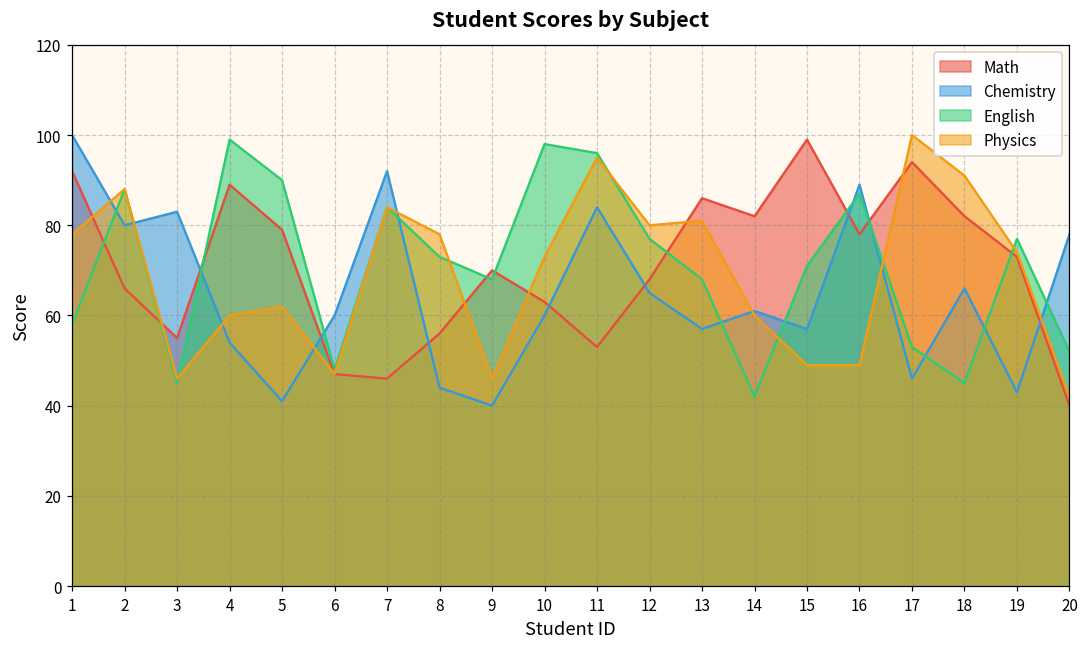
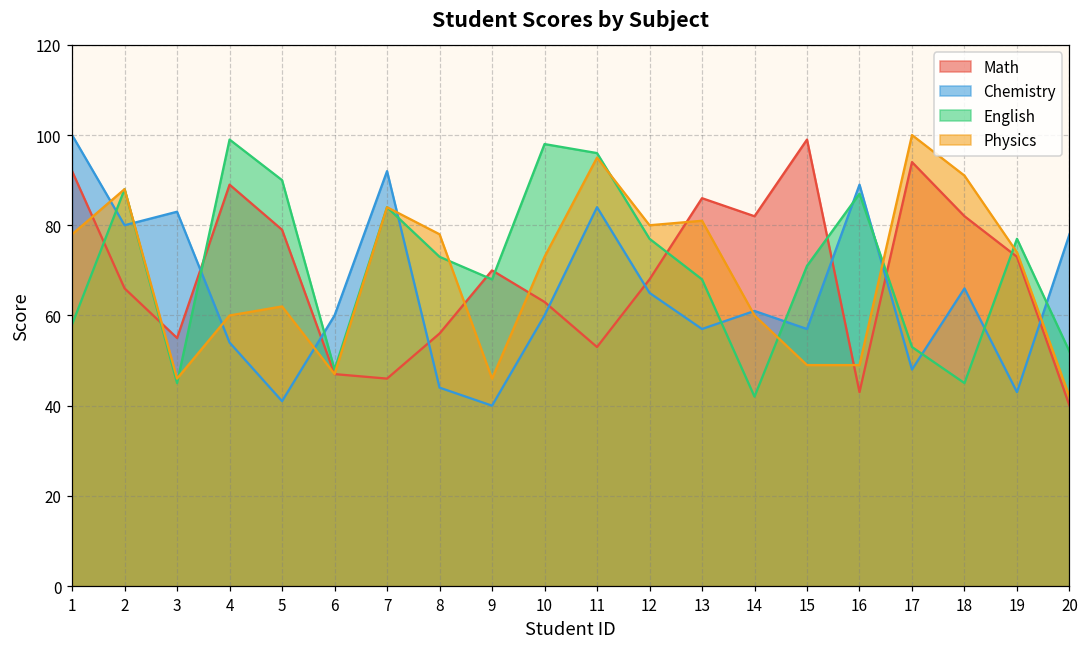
  {
    "Math": {
      "1": 92,
      "2": 66,
      "3": 55,
      "4": 89,
      "5": 79,
      "7": 46,
      "8": 56,
      "9": 70,
      "10": 63,
      "11": 53,
      "12": 68,
      "13": 86,
      "14": 82,
      "15": 99,
-     "16": 78,
+     "16": 43,
      "17": 94,
      "18": 82,
      "19": 73,
      "20": 40
    },
    "Chemistry": {
      "1": 100,
      "2": 80,
      "3": 83,
      "4": 54,
      "5": 41,
      "6": 60,
      "7": 92,
      "8": 44,
      "9": 40,
      "10": 60,
      "11": 84,
      "12": 65,
      "13": 57,
      "14": 61,
      "15": 57,
      "16": 89,
-     "17": 46,
+     "17": 48,
      "18": 66,
      "19": 43,
      "20": 78
    },
    "English": {
      "1": 58,
      "3": 45,
      "4": 99,
      "5": 90,
      "6": 48,
      "8": 73,
      "9": 68,
      "10": 98,
      "11": 96,
      "12": 77,
      "13": 68,
      "14": 42,
      "15": 71,
      "16": 87,
      "17": 53,
      "18": 45,
      "19": 77,
      "20": 52
    },
    "Physics": {
      "1": 78,
      "3": 46,
      "4": 60,
      "5": 62,
      "8": 78,
      "9": 46,
      "10": 73,
      "11": 95,
      "12": 80,
      "13": 81,
      "14": 60,
      "15": 49,
      "16": 49,
      "17": 100,
      "18": 91,
      "19": 74,
      "20": 42
    }
  }
